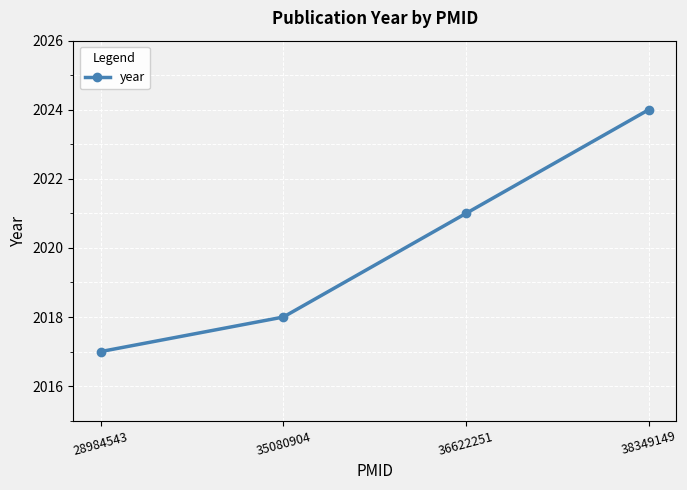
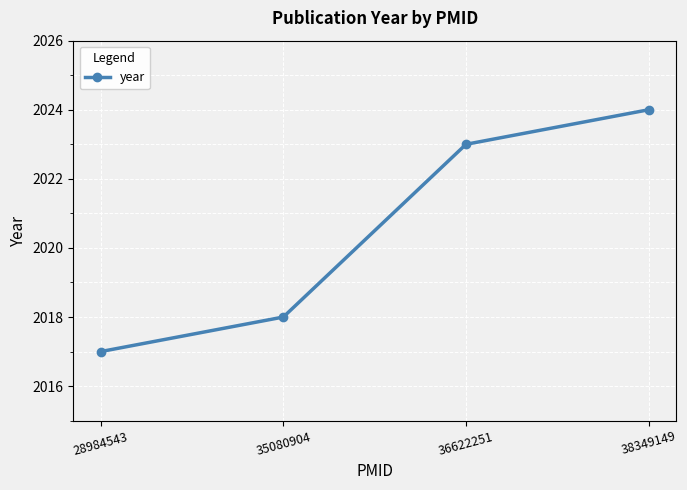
  {
    "28984543": 2017,
    "35080904": 2018,
-   "36622251": 2021,
+   "36622251": 2023,
    "38349149": 2024
  }
